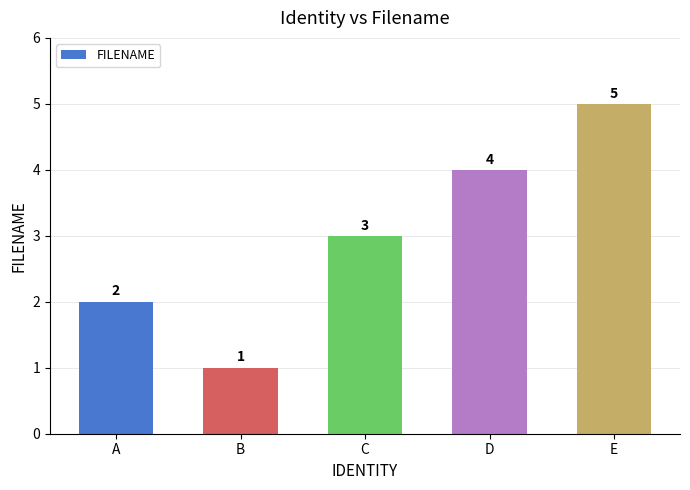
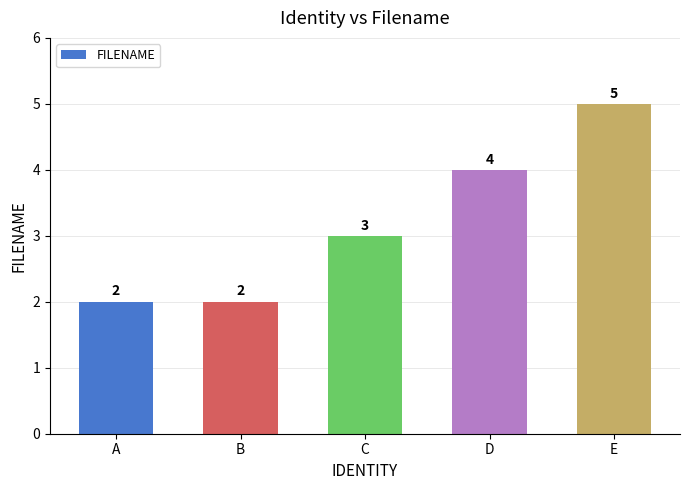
  {
    "A": 2,
-   "B": 1,
+   "B": 2,
    "C": 3,
    "D": 4,
    "E": 5
  }
